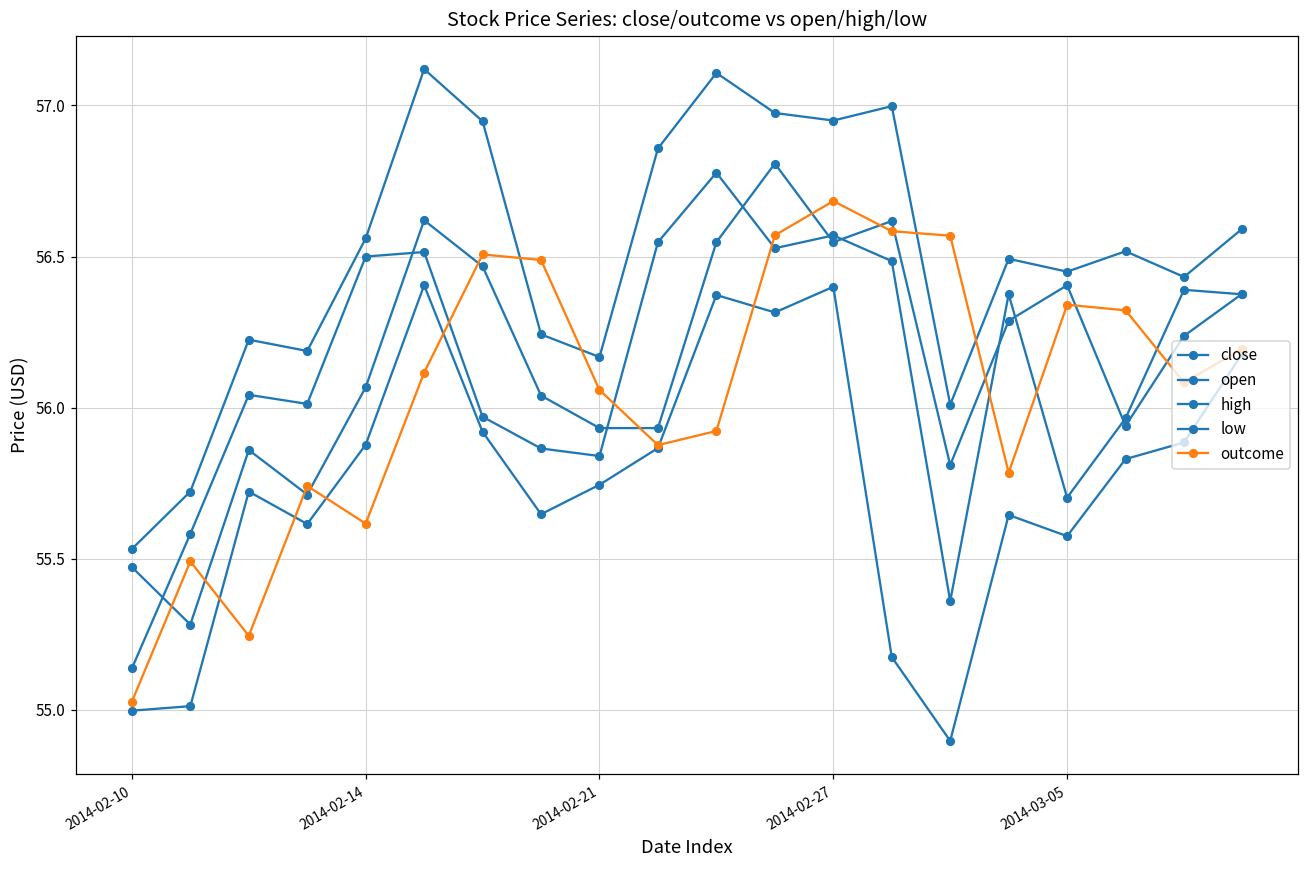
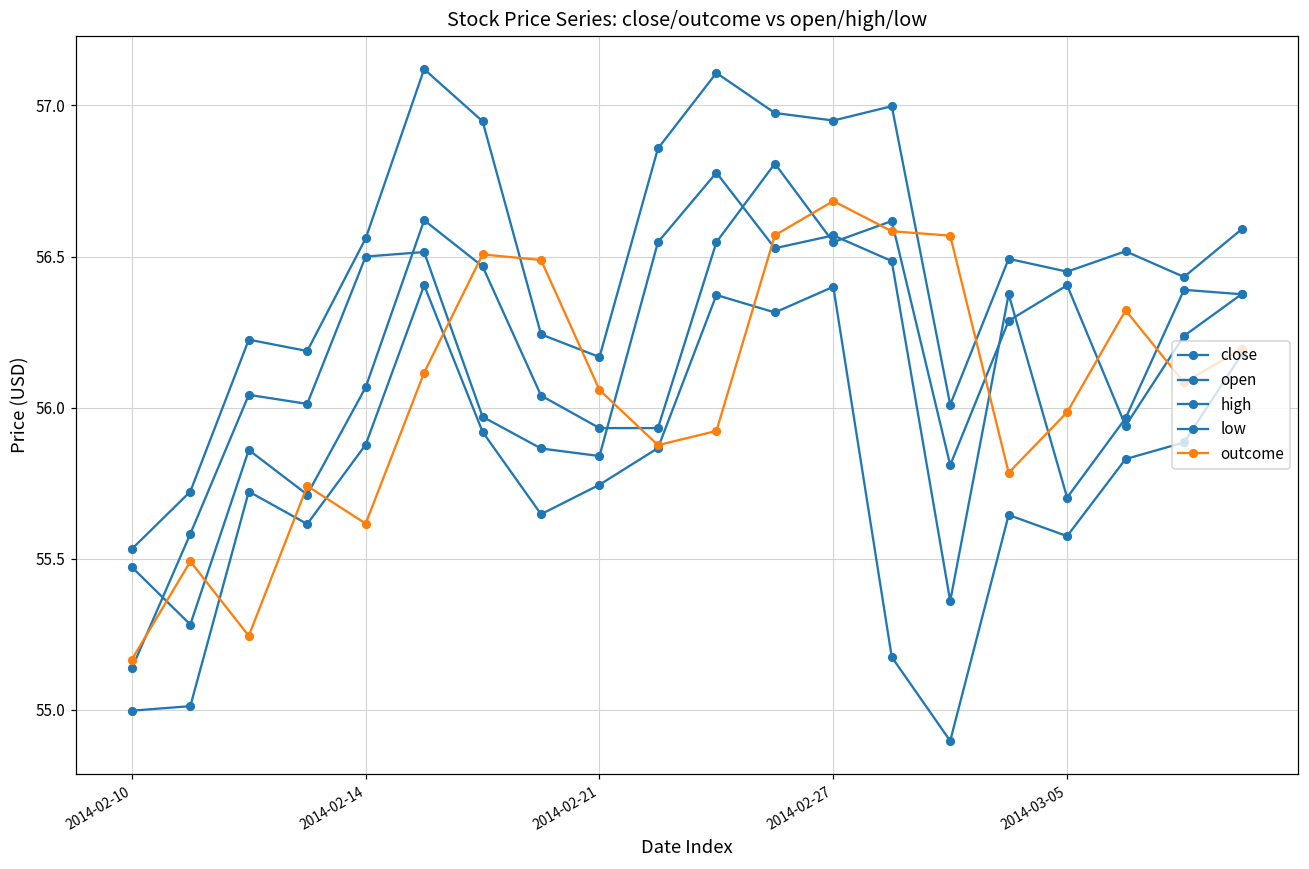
  {
    "outcome": {
-     "2014-02-10": 55.03,
+     "2014-02-10": 55.17,
      "2014-02-14": 55.62,
      "2014-02-21": 56.06,
      "2014-02-27": 56.68,
-     "2014-03-05": 56.34
+     "2014-03-05": 55.98
    }
  }
